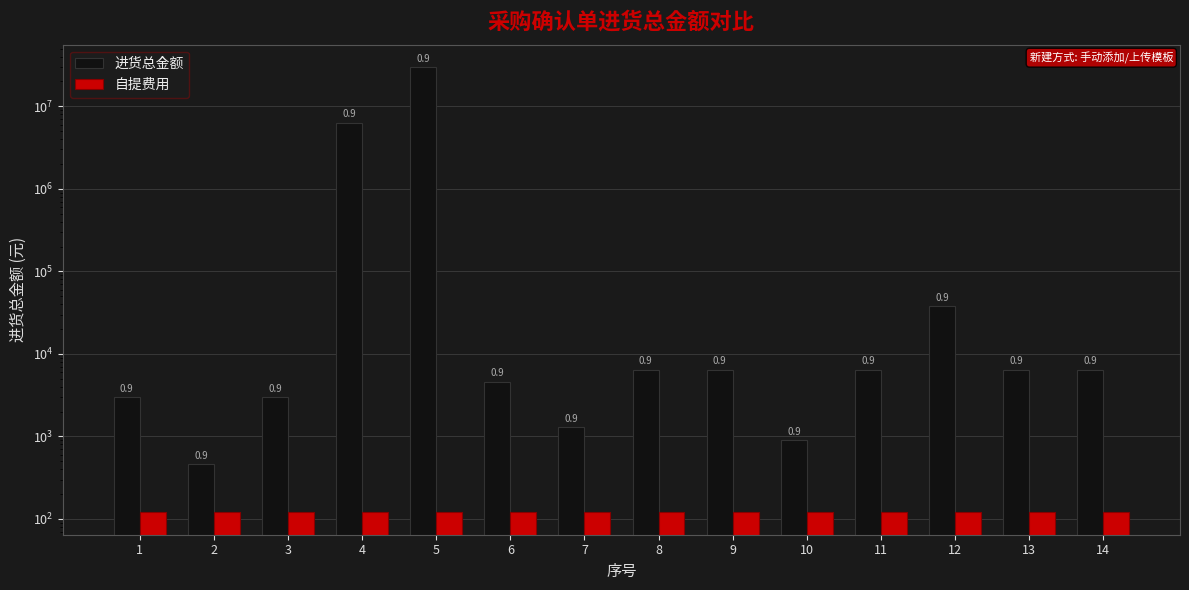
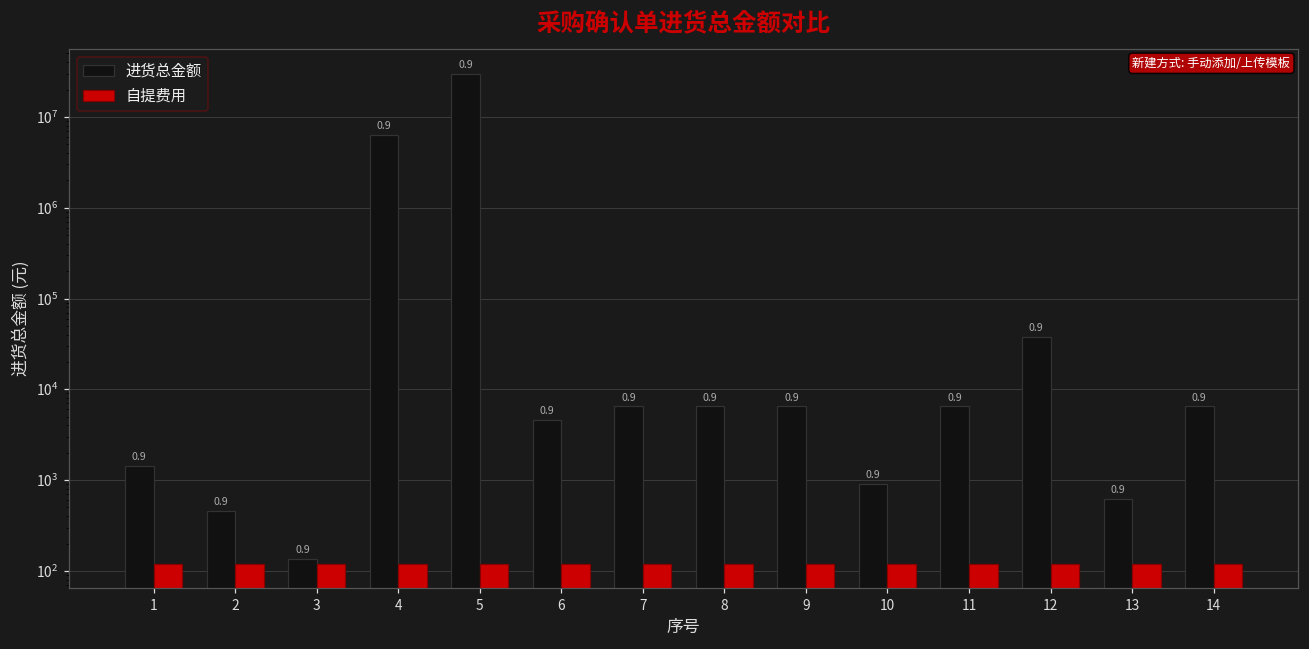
  {
    "进货总金额": {
-     "1": 3000,
-     "3": 3000,
-     "7": 1300,
-     "13": 6000
+     "1": 1400,
+     "3": 140,
+     "7": 6000,
+     "13": 600
    },
    "自提费用": {
      "1": 120,
      "2": 120,
      "3": 120,
      "4": 120,
      "5": 120,
      "6": 120,
      "7": 120,
      "8": 120,
      "9": 120,
      "10": 120,
      "11": 120,
      "12": 120,
      "13": 120,
      "14": 120
    }
  }
